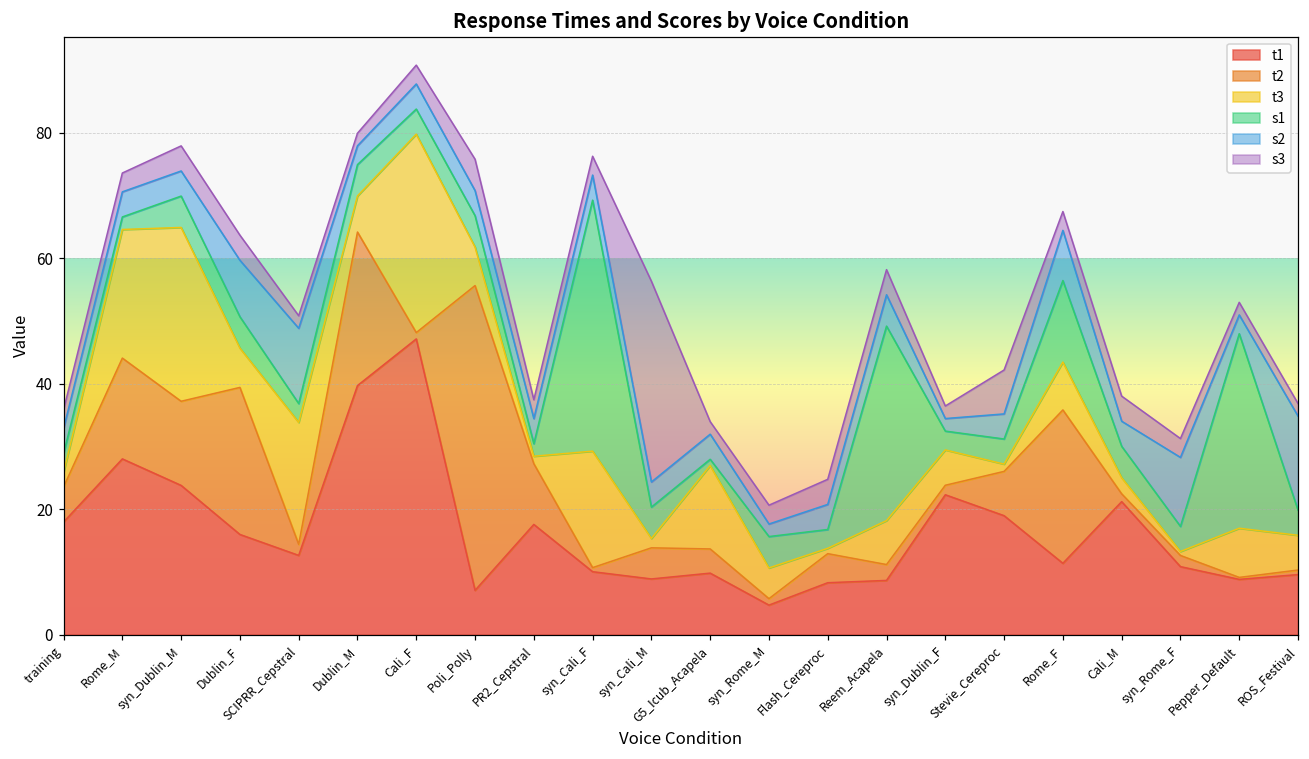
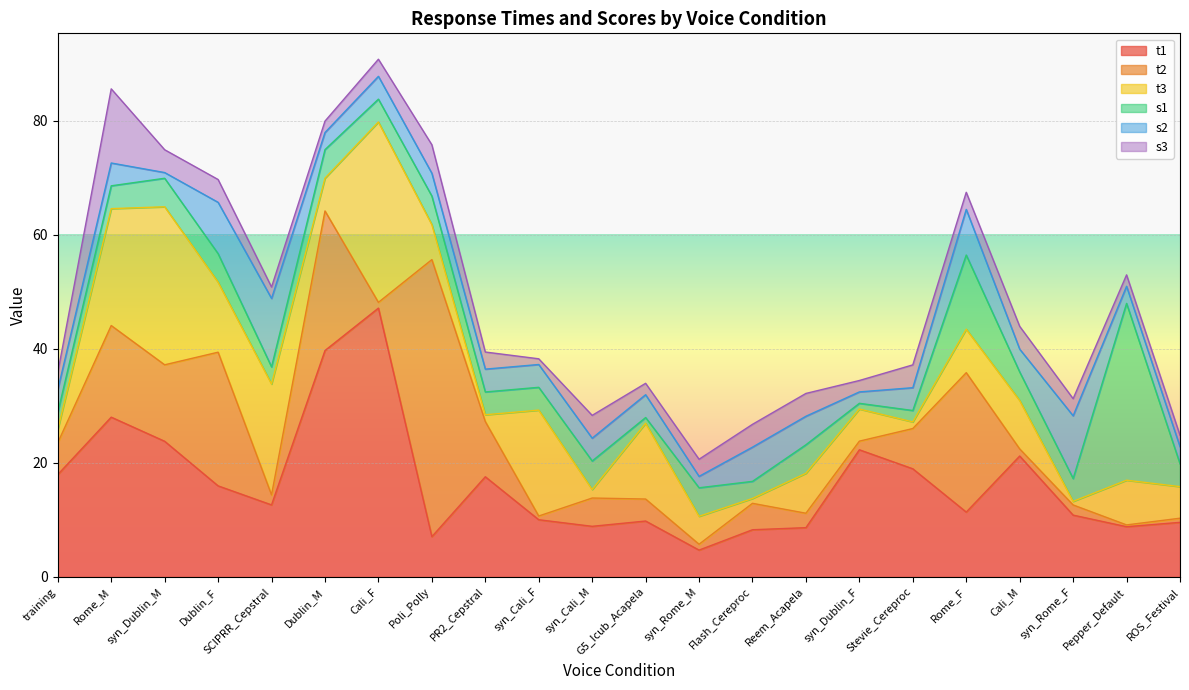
  {
    "t3": {
      "training": 2,
      "Rome_M": 20,
      "syn_Dublin_M": 28,
-     "Dublin_F": 6,
+     "Dublin_F": 12,
      "SCIPRR_Cepstral": 19,
      "Dublin_M": 6,
      "Cali_F": 32,
      "Poli_Polly": 6,
      "PR2_Cepstral": 1,
      "syn_Cali_F": 19,
      "syn_Cali_M": 1,
      "G5_Icub_Acapela": 13,
      "syn_Rome_M": 5,
      "Flash_Cereproc": 1,
      "Reem_Acapela": 7,
      "syn_Dublin_F": 6,
      "Stevie_Cereproc": 1,
      "Rome_F": 8,
-     "Cali_M": 3,
+     "Cali_M": 8,
      "syn_Rome_F": 1,
      "Pepper_Default": 8,
      "ROS_Festival": 6
    },
    "s1": {
      "training": 3,
-     "Rome_M": 2,
+     "Rome_M": 4,
      "syn_Dublin_M": 5,
      "Dublin_F": 5,
      "SCIPRR_Cepstral": 3,
      "Dublin_M": 5,
      "Cali_F": 4,
      "Poli_Polly": 5,
-     "PR2_Cepstral": 2,
-     "syn_Cali_F": 40,
+     "PR2_Cepstral": 4,
+     "syn_Cali_F": 4,
      "syn_Cali_M": 5,
      "G5_Icub_Acapela": 1,
      "syn_Rome_M": 5,
      "Flash_Cereproc": 3,
-     "Reem_Acapela": 31,
-     "syn_Dublin_F": 3,
-     "Stevie_Cereproc": 4,
+     "Reem_Acapela": 5,
+     "syn_Dublin_F": 1,
+     "Stevie_Cereproc": 2,
      "Rome_F": 13,
      "Cali_M": 5,
      "syn_Rome_F": 4,
      "Pepper_Default": 31,
      "ROS_Festival": 4
    },
    "s2": {
      "training": 4,
      "Rome_M": 4,
-     "syn_Dublin_M": 4,
+     "syn_Dublin_M": 1,
      "Dublin_F": 9,
      "SCIPRR_Cepstral": 12,
      "Dublin_M": 3,
      "Cali_F": 4,
      "Poli_Polly": 4,
      "PR2_Cepstral": 4,
      "syn_Cali_F": 4,
      "syn_Cali_M": 4,
      "G5_Icub_Acapela": 4,
      "syn_Rome_M": 2,
-     "Flash_Cereproc": 4,
+     "Flash_Cereproc": 6,
      "Reem_Acapela": 5,
      "syn_Dublin_F": 2,
      "Stevie_Cereproc": 4,
      "Rome_F": 8,
      "Cali_M": 4,
      "syn_Rome_F": 11,
      "Pepper_Default": 3,
-     "ROS_Festival": 15
+     "ROS_Festival": 3
    },
    "s3": {
      "training": 3,
-     "Rome_M": 3,
+     "Rome_M": 13,
      "syn_Dublin_M": 4,
      "Dublin_F": 4,
      "SCIPRR_Cepstral": 2,
      "Dublin_M": 2,
      "Cali_F": 3,
      "Poli_Polly": 5,
      "PR2_Cepstral": 3,
-     "syn_Cali_F": 3,
-     "syn_Cali_M": 32,
+     "syn_Cali_F": 1,
+     "syn_Cali_M": 4,
      "G5_Icub_Acapela": 2,
      "syn_Rome_M": 3,
      "Flash_Cereproc": 4,
      "Reem_Acapela": 4,
      "syn_Dublin_F": 2,
-     "Stevie_Cereproc": 7,
+     "Stevie_Cereproc": 4,
      "Rome_F": 3,
      "Cali_M": 4,
      "syn_Rome_F": 3,
      "Pepper_Default": 2,
      "ROS_Festival": 2
    }
  }
